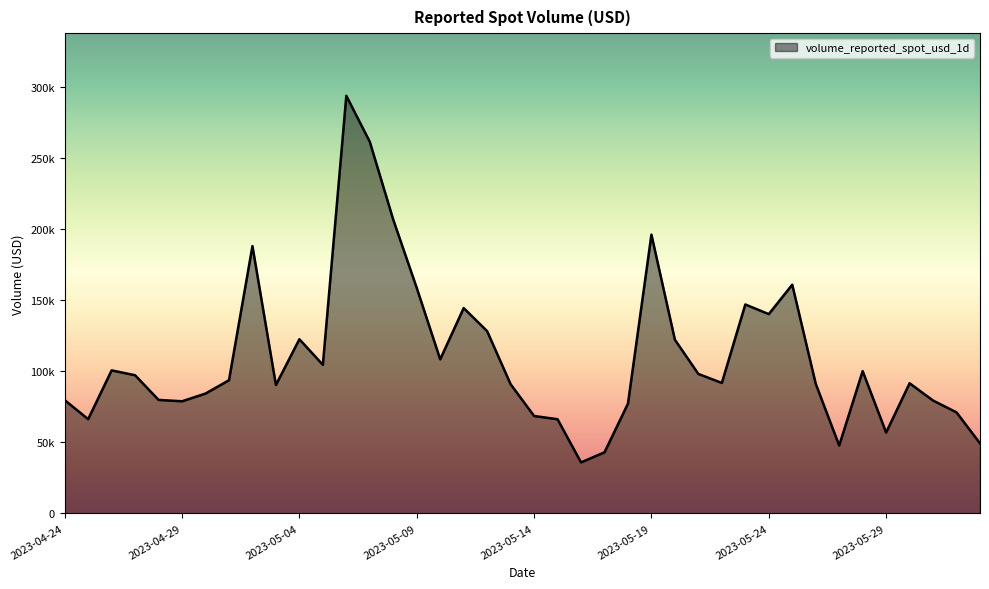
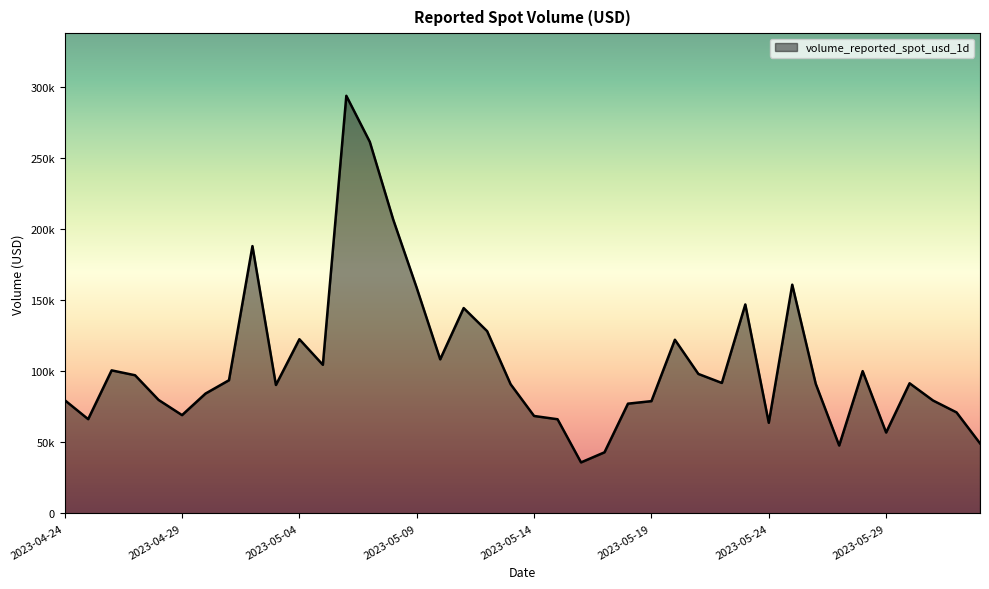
  {
    "2023-04-24": 80000,
-   "2023-04-29": 79000,
+   "2023-04-29": 69000,
    "2023-05-04": 122000,
    "2023-05-09": 158000,
    "2023-05-14": 68000,
-   "2023-05-19": 196000,
-   "2023-05-24": 140000,
+   "2023-05-19": 79000,
+   "2023-05-24": 64000,
    "2023-05-29": 57000
  }
